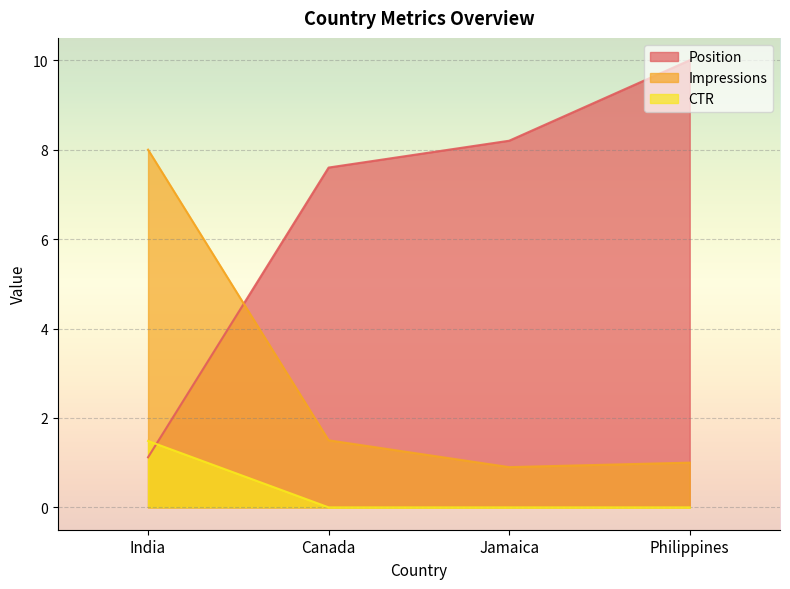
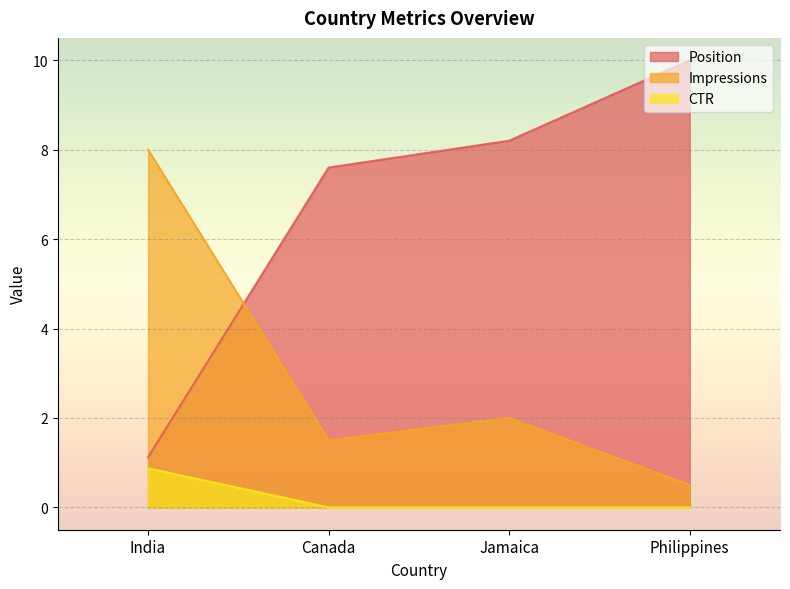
  {
    "Position": {
      "India": 1.1,
      "Canada": 7.6,
      "Jamaica": 8.2
    },
    "Impressions": {
      "India": 8.0,
      "Canada": 1.5,
-     "Jamaica": 0.9,
-     "Philippines": 1.0
+     "Jamaica": 2.0,
+     "Philippines": 0.5
    },
    "CTR": {
-     "India": 1.5,
+     "India": 0.9,
      "Canada": 0.0,
      "Jamaica": 0.0,
      "Philippines": 0.0
    }
  }
